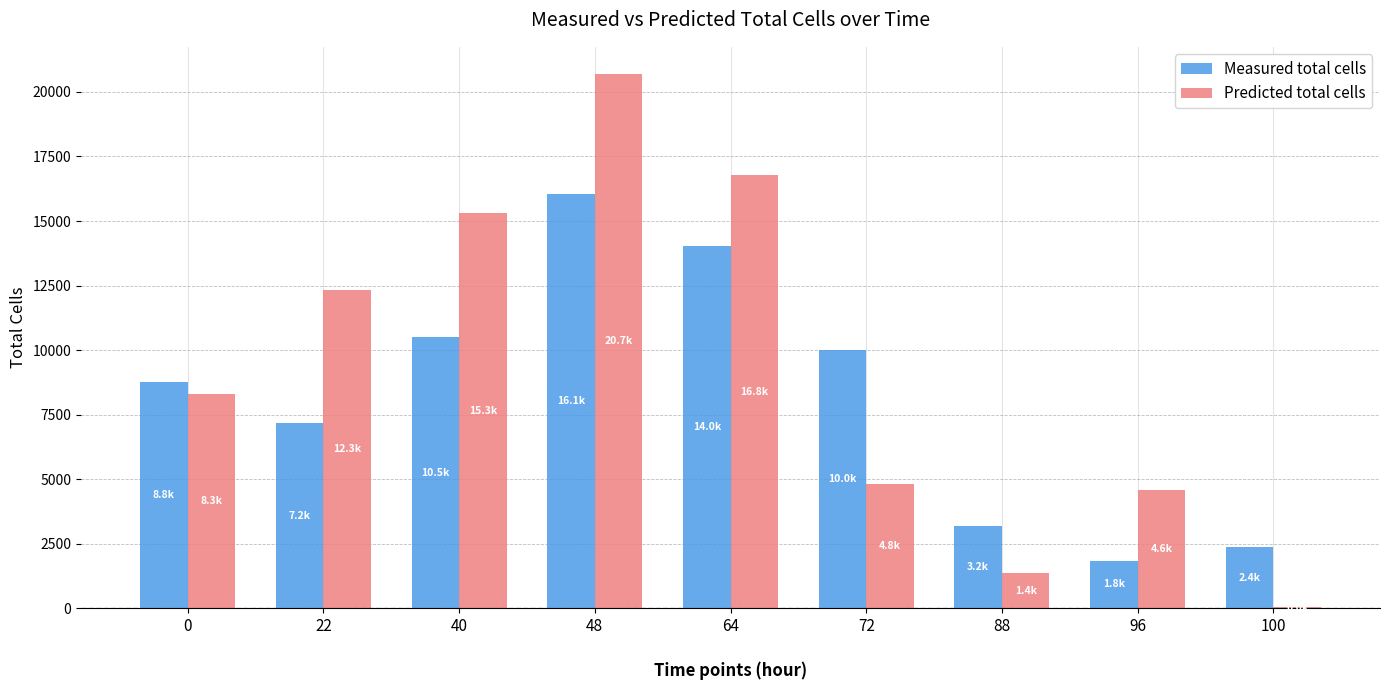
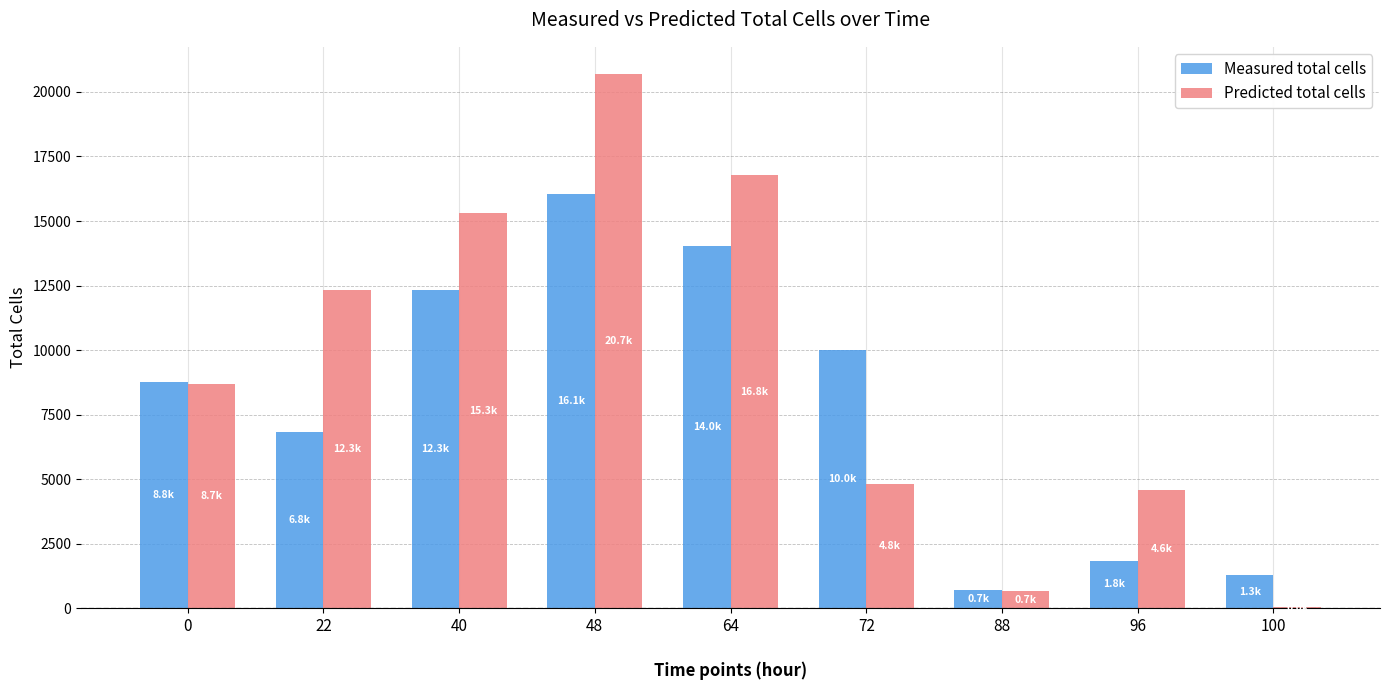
  {
    "Measured total cells": {
      "0": "8.8k",
-     "22": "7.2k",
-     "40": "10.5k",
+     "22": "6.8k",
+     "40": "12.3k",
      "48": "16.1k",
      "64": "14.0k",
      "72": "10.0k",
-     "88": "3.2k",
+     "88": "0.7k",
      "96": "1.8k",
-     "100": "2.4k"
+     "100": "1.3k"
    },
    "Predicted total cells": {
-     "0": "8.3k",
+     "0": "8.7k",
      "22": "12.3k",
      "40": "15.3k",
      "48": "20.7k",
      "64": "16.8k",
      "72": "4.8k",
-     "88": "1.4k",
+     "88": "0.7k",
      "96": "4.6k"
    }
  }
